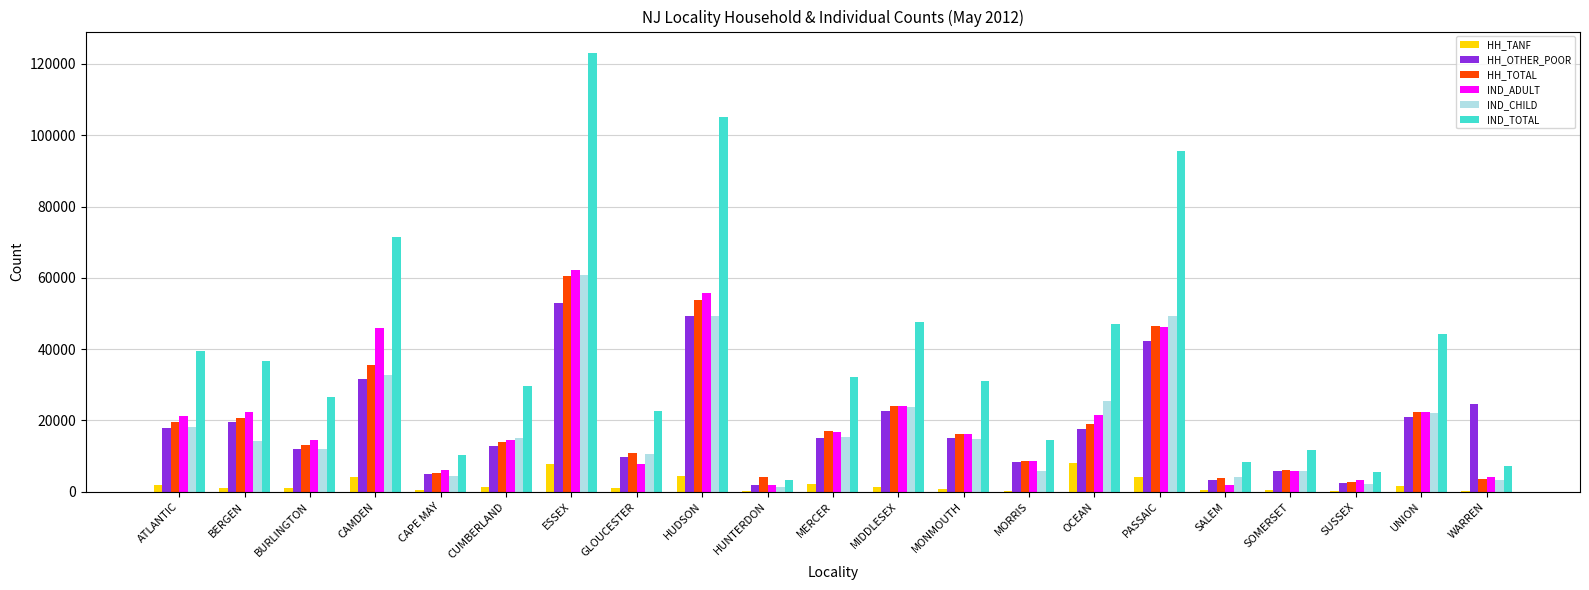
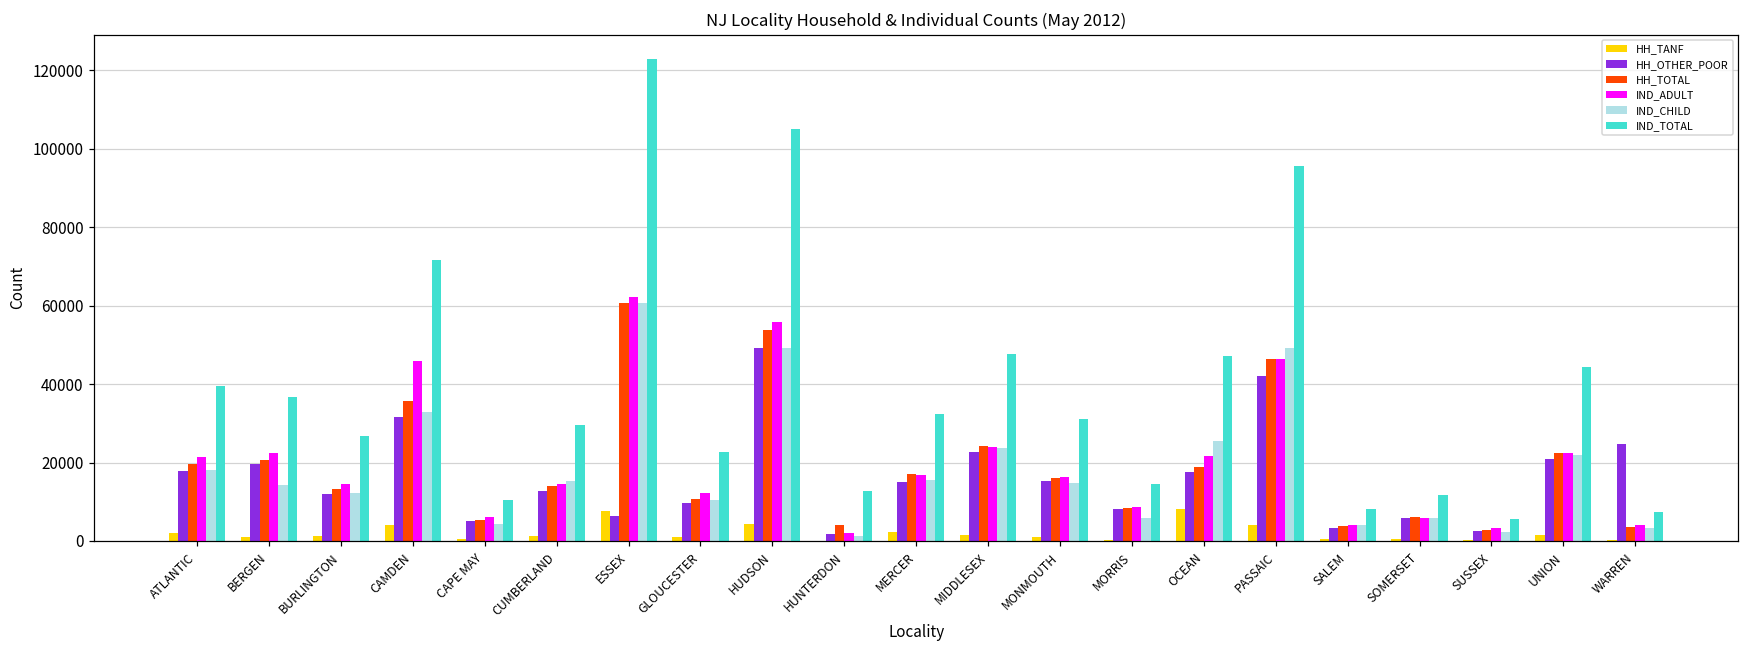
  {
    "HH_TANF": {
      "ATLANTIC": 2000,
      "BERGEN": 1000,
      "BURLINGTON": 1000,
      "CAMDEN": 4000,
      "CUMBERLAND": 1000,
      "ESSEX": 8000,
      "GLOUCESTER": 1000,
      "HUDSON": 4000,
      "MERCER": 2000,
      "MIDDLESEX": 1000,
      "MONMOUTH": 1000,
      "OCEAN": 8000,
      "PASSAIC": 4000,
      "UNION": 2000
    },
    "HH_OTHER_POOR": {
      "ATLANTIC": 18000,
      "BERGEN": 19000,
      "BURLINGTON": 12000,
      "CAMDEN": 32000,
      "CAPE MAY": 5000,
      "CUMBERLAND": 13000,
-     "ESSEX": 53000,
+     "ESSEX": 6000,
      "GLOUCESTER": 10000,
      "HUDSON": 49000,
      "HUNTERDON": 2000,
      "MERCER": 15000,
      "MIDDLESEX": 23000,
      "MONMOUTH": 15000,
      "MORRIS": 8000,
      "OCEAN": 18000,
      "PASSAIC": 42000,
      "SALEM": 3000,
      "SOMERSET": 6000,
      "SUSSEX": 3000,
      "UNION": 21000,
      "WARREN": 25000
    },
    "HH_TOTAL": {
      "ATLANTIC": 20000,
      "BERGEN": 21000,
      "BURLINGTON": 13000,
      "CAMDEN": 36000,
      "CAPE MAY": 5000,
      "CUMBERLAND": 14000,
      "ESSEX": 61000,
      "GLOUCESTER": 11000,
      "HUDSON": 54000,
      "HUNTERDON": 4000,
      "MERCER": 17000,
      "MIDDLESEX": 24000,
      "MONMOUTH": 16000,
      "MORRIS": 9000,
      "OCEAN": 19000,
      "PASSAIC": 46000,
      "SALEM": 4000,
      "SOMERSET": 6000,
      "SUSSEX": 3000,
      "UNION": 23000,
      "WARREN": 4000
    },
    "IND_ADULT": {
      "ATLANTIC": 21000,
      "BERGEN": 22000,
      "BURLINGTON": 15000,
      "CAMDEN": 46000,
      "CAPE MAY": 6000,
      "CUMBERLAND": 14000,
      "ESSEX": 62000,
-     "GLOUCESTER": 8000,
+     "GLOUCESTER": 12000,
      "HUDSON": 56000,
      "HUNTERDON": 2000,
      "MERCER": 17000,
      "MIDDLESEX": 24000,
      "MONMOUTH": 16000,
      "MORRIS": 9000,
      "OCEAN": 22000,
      "PASSAIC": 46000,
-     "SALEM": 2000,
+     "SALEM": 4000,
      "SOMERSET": 6000,
      "SUSSEX": 3000,
      "UNION": 22000,
      "WARREN": 4000
    },
    "IND_CHILD": {
      "ATLANTIC": 18000,
      "BERGEN": 14000,
      "BURLINGTON": 12000,
      "CAMDEN": 33000,
      "CAPE MAY": 4000,
      "CUMBERLAND": 15000,
      "ESSEX": 61000,
      "GLOUCESTER": 11000,
      "HUDSON": 49000,
      "HUNTERDON": 1000,
      "MERCER": 15000,
      "MIDDLESEX": 24000,
      "MONMOUTH": 15000,
      "MORRIS": 6000,
      "OCEAN": 26000,
      "PASSAIC": 49000,
      "SALEM": 4000,
      "SOMERSET": 6000,
      "SUSSEX": 2000,
      "UNION": 22000,
      "WARREN": 3000
    },
    "IND_TOTAL": {
      "ATLANTIC": 39000,
      "BERGEN": 37000,
      "BURLINGTON": 27000,
      "CAMDEN": 72000,
      "CAPE MAY": 10000,
      "CUMBERLAND": 30000,
      "ESSEX": 123000,
      "GLOUCESTER": 23000,
      "HUDSON": 105000,
-     "HUNTERDON": 3000,
+     "HUNTERDON": 13000,
      "MERCER": 32000,
      "MIDDLESEX": 48000,
      "MONMOUTH": 31000,
      "MORRIS": 15000,
      "OCEAN": 47000,
      "PASSAIC": 96000,
      "SALEM": 8000,
      "SOMERSET": 12000,
      "SUSSEX": 5000,
      "UNION": 44000,
      "WARREN": 7000
    }
  }
